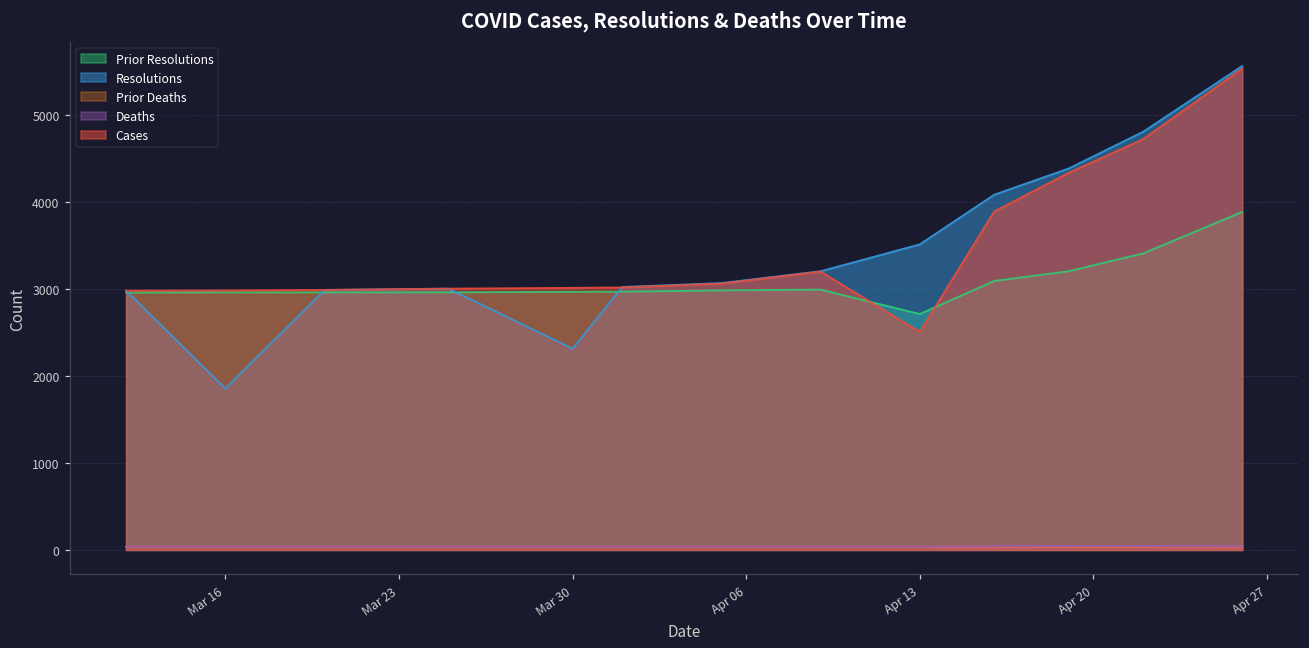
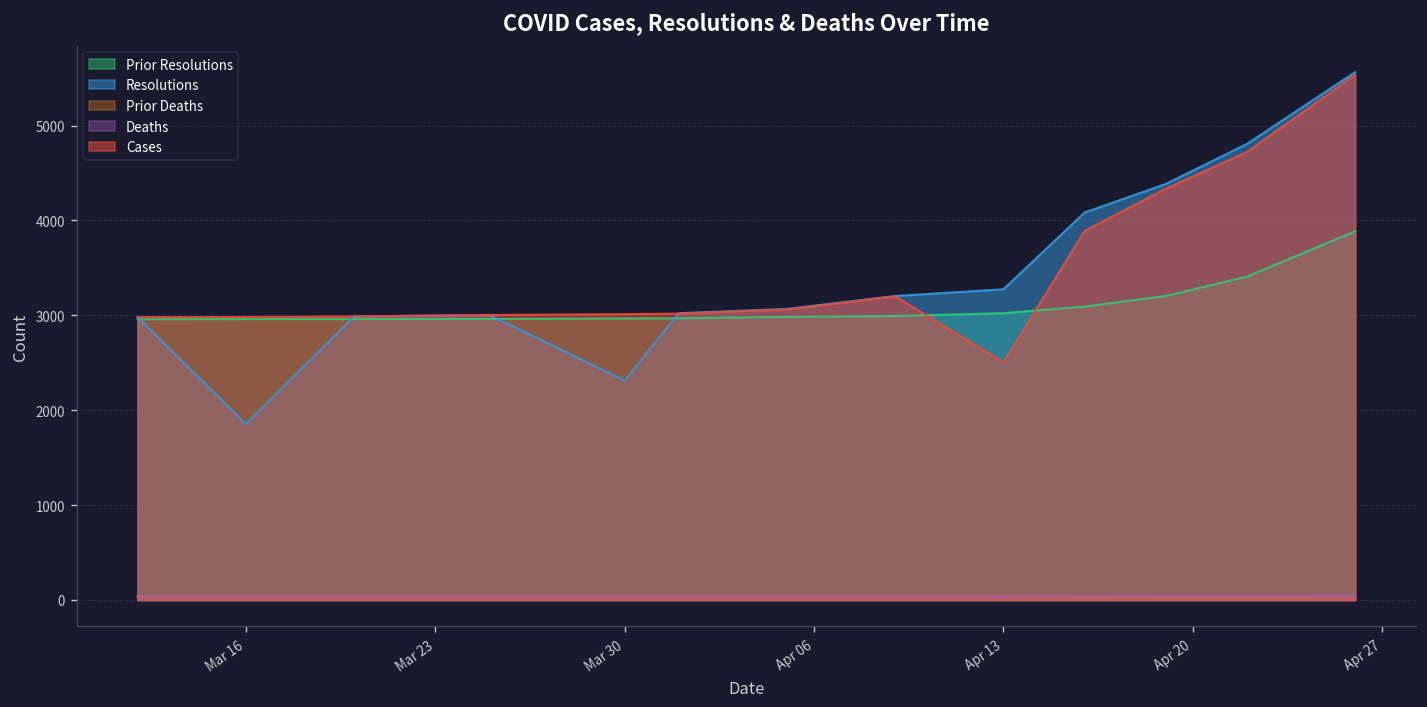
  {
    "Prior Resolutions": {
      "Mar 30": 3000,
-     "Apr 13": 2700
+     "Apr 13": 3000
    },
    "Resolutions": {
      "Mar 16": 1900,
      "Mar 30": 2300,
-     "Apr 13": 3500
+     "Apr 13": 3300
    },
    "Deaths": {
      "Mar 16": 0,
      "Mar 30": 0,
      "Apr 13": 0
    },
    "Cases": {
      "Mar 30": 3000,
      "Apr 13": 2500
    }
  }
